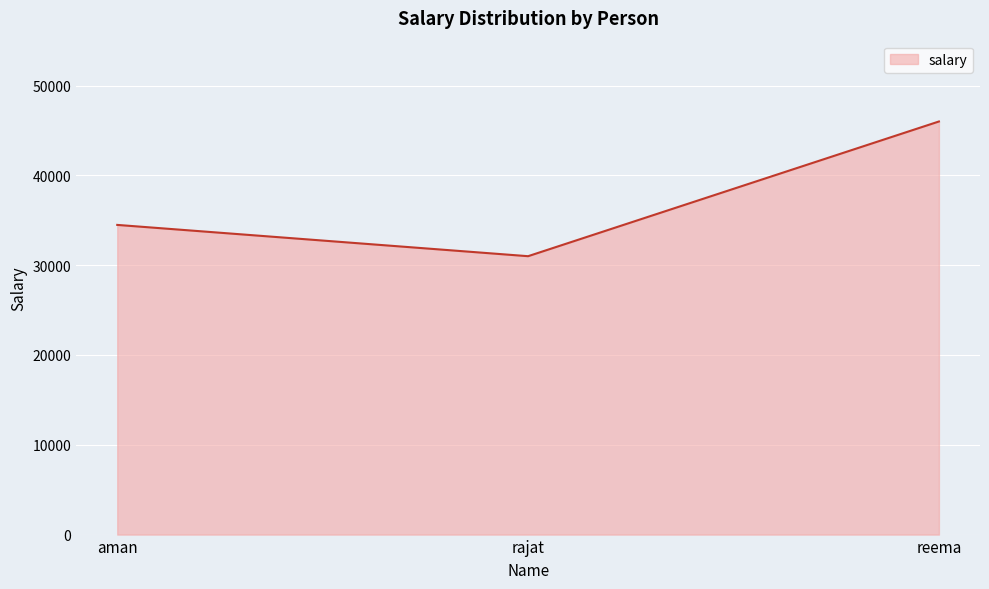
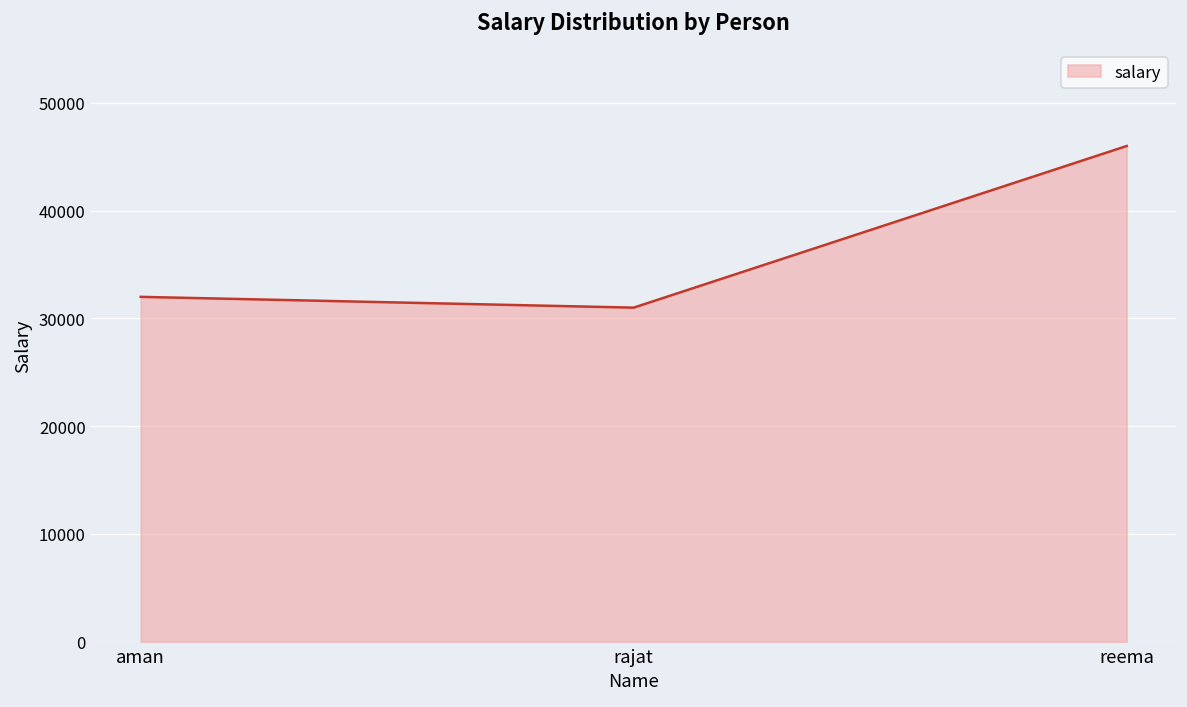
  {
-   "aman": 34000,
+   "aman": 32000,
    "rajat": 31000,
    "reema": 46000
  }
